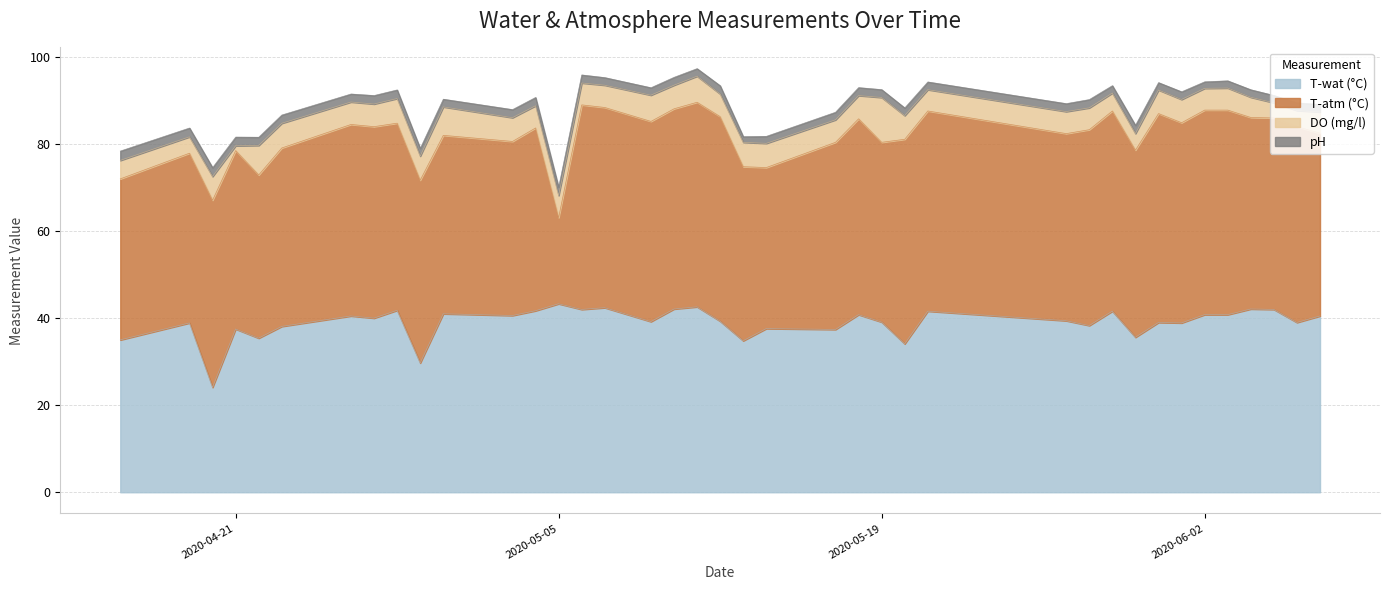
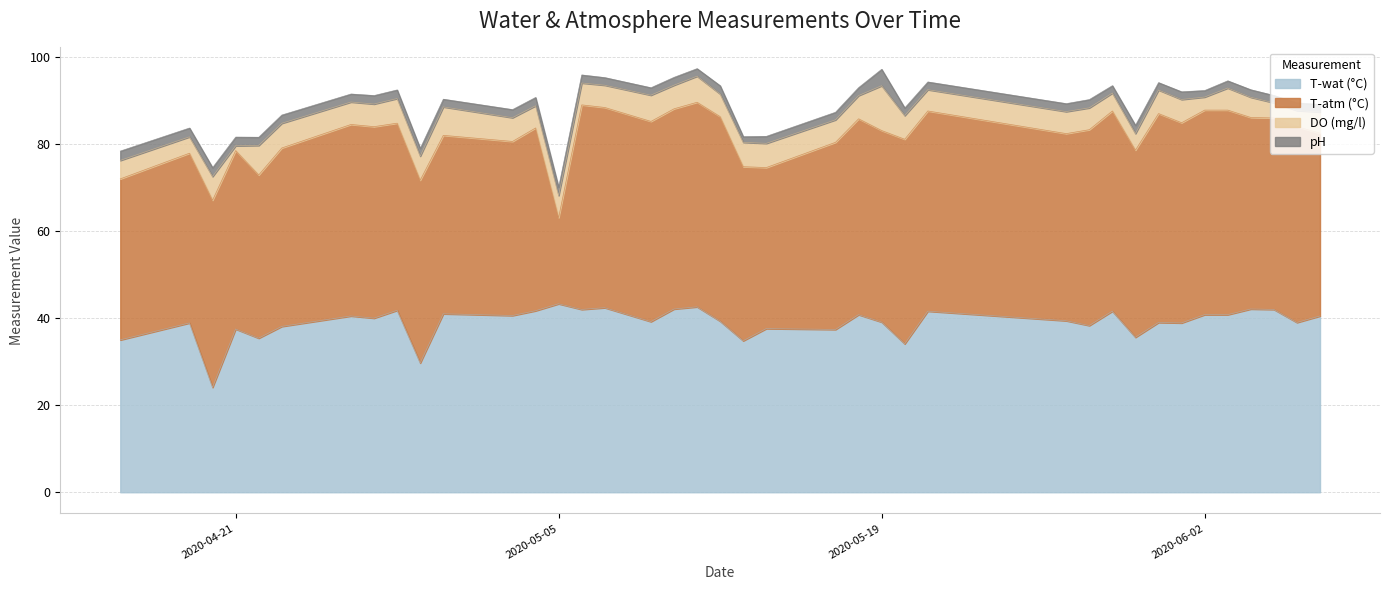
  {
    "T-wat (°C)": {
      "2020-04-21": 38,
      "2020-05-05": 43,
      "2020-05-19": 39,
      "2020-06-02": 41
    },
    "T-atm (°C)": {
      "2020-04-21": 41,
      "2020-05-05": 20,
-     "2020-05-19": 41,
+     "2020-05-19": 44,
      "2020-06-02": 47
    },
    "DO (mg/l)": {
      "2020-04-21": 1,
      "2020-05-05": 5,
      "2020-05-19": 10,
-     "2020-06-02": 5
+     "2020-06-02": 3
    },
    "pH": {
      "2020-04-21": 2,
      "2020-05-05": 2,
-     "2020-05-19": 2,
+     "2020-05-19": 4,
      "2020-06-02": 2
    }
  }
